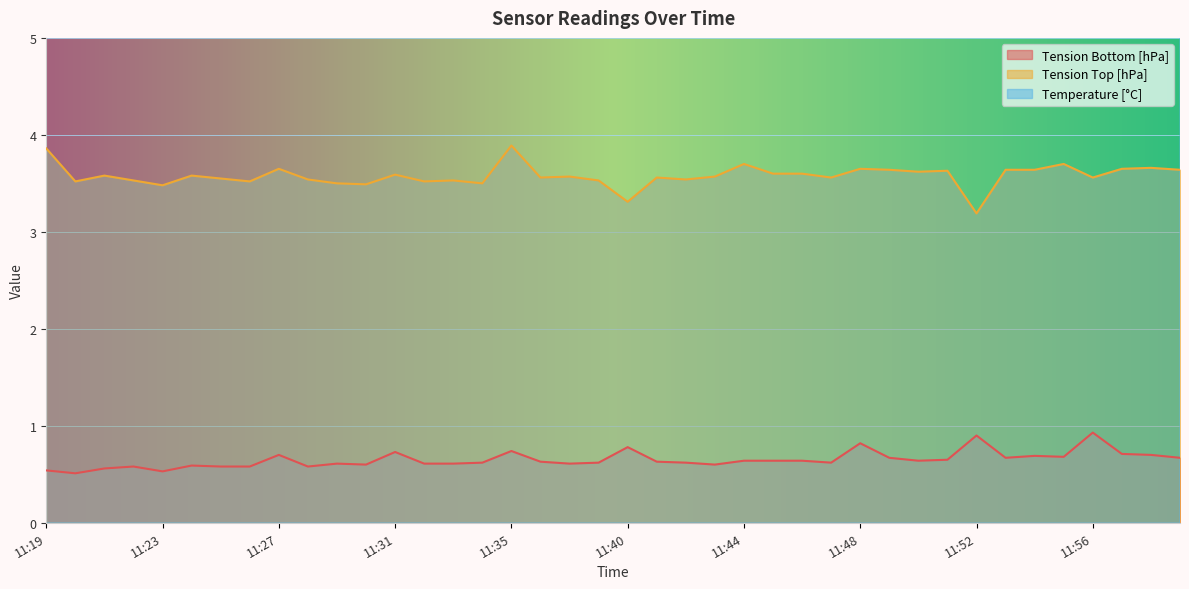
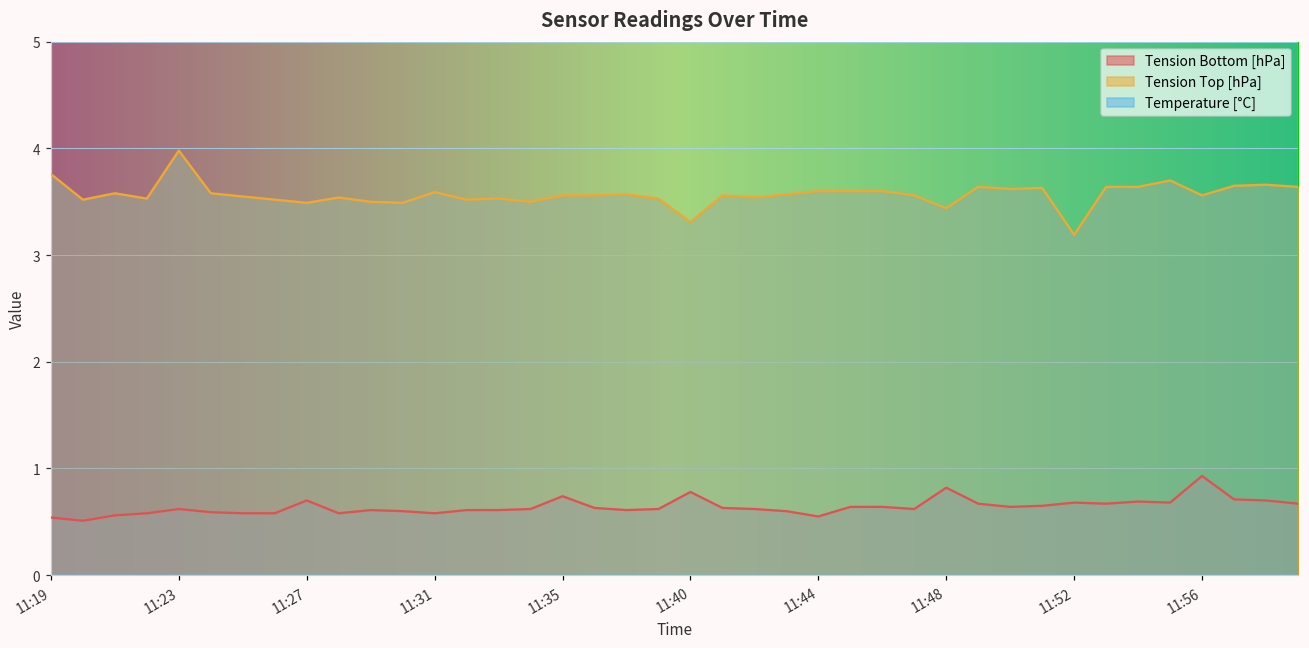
  {
    "Tension Bottom [hPa]": {
      "11:19": 0.5,
-     "11:23": 0.5,
+     "11:23": 0.6,
      "11:27": 0.7,
-     "11:31": 0.7,
+     "11:31": 0.6,
      "11:35": 0.7,
      "11:40": 0.8,
-     "11:44": 0.64,
+     "11:44": 0.55,
      "11:48": 0.8,
-     "11:52": 0.9,
+     "11:52": 0.7,
      "11:56": 0.9
    },
    "Tension Top [hPa]": {
-     "11:19": 3.9,
-     "11:23": 3.5,
-     "11:27": 3.7,
+     "11:19": 3.8,
+     "11:23": 4.0,
+     "11:27": 3.5,
      "11:31": 3.6,
-     "11:35": 3.9,
+     "11:35": 3.6,
      "11:40": 3.3,
-     "11:44": 3.7,
-     "11:48": 3.7,
+     "11:44": 3.6,
+     "11:48": 3.4,
      "11:52": 3.2,
      "11:56": 3.6
    }
  }
